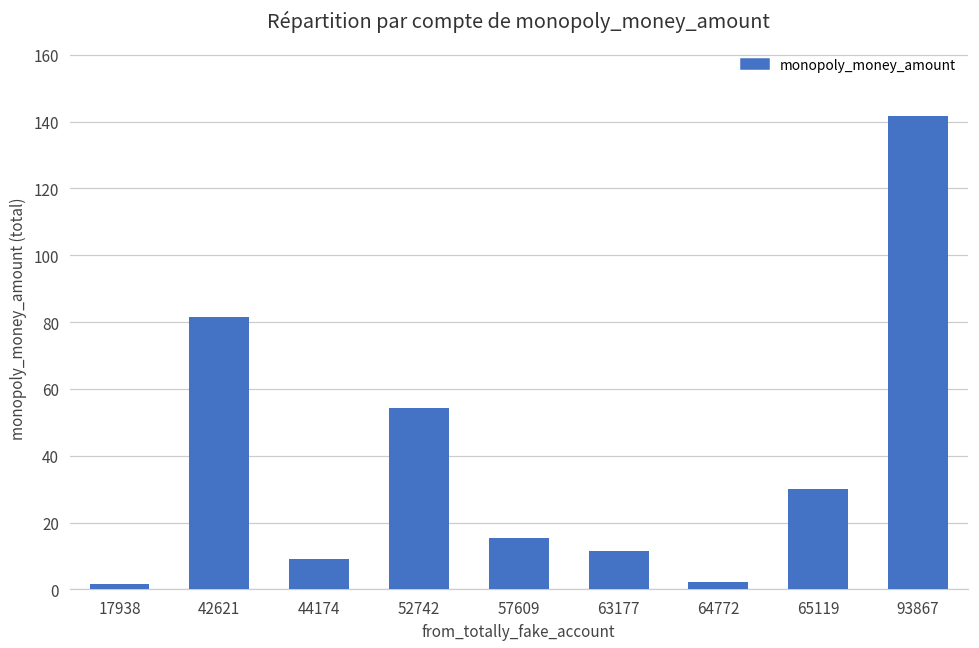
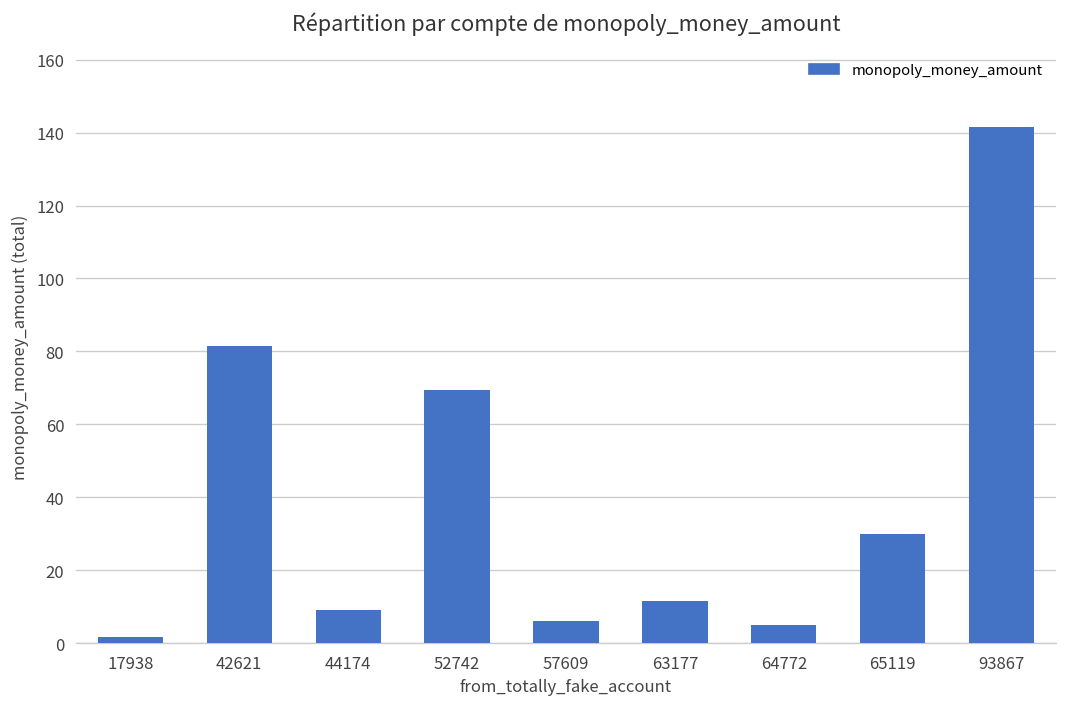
  {
    "17938": 2,
    "42621": 82,
    "44174": 9,
-   "52742": 54,
-   "57609": 15,
+   "52742": 69,
+   "57609": 6,
    "63177": 12,
-   "64772": 2,
+   "64772": 5,
    "65119": 30,
    "93867": 142
  }
